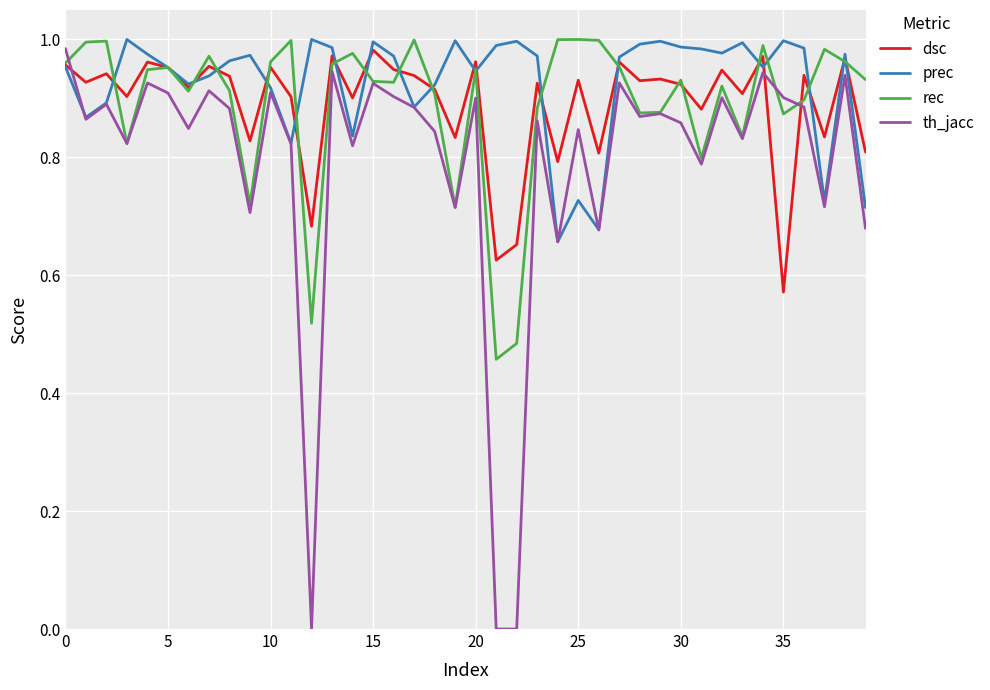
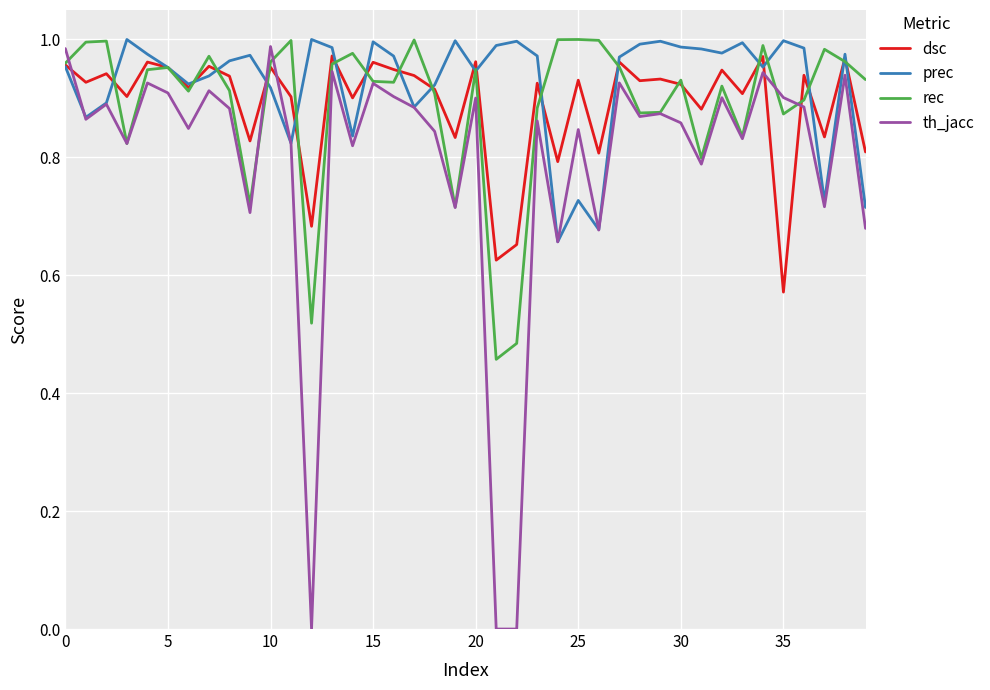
  {
    "dsc": {
      "10": 0.95,
-     "15": 0.98,
+     "15": 0.96,
      "20": 0.96,
      "25": 0.93,
      "30": 0.92,
      "35": 0.57
    },
    "prec": {
      "10": 0.92,
      "15": 1.00,
      "25": 0.73,
      "30": 0.99,
      "35": 1.00
    },
    "rec": {
      "10": 0.96,
      "25": 1.00,
      "30": 0.93,
      "35": 0.87
    },
    "th_jacc": {
      "0": 0.98,
      "5": 0.91,
-     "10": 0.91,
+     "10": 0.99,
      "20": 0.90,
      "25": 0.85,
      "30": 0.86,
      "35": 0.90
    }
  }
